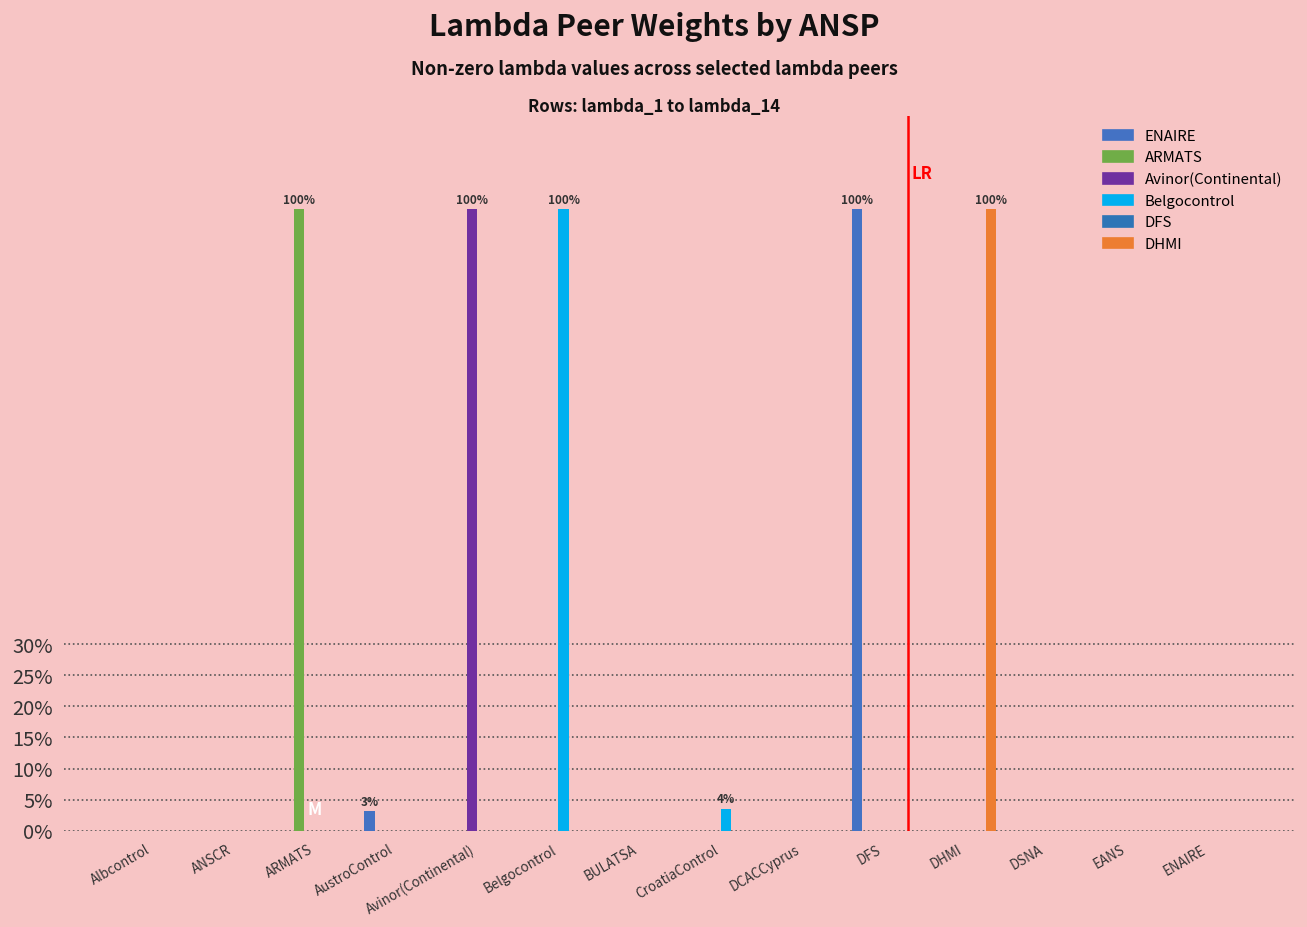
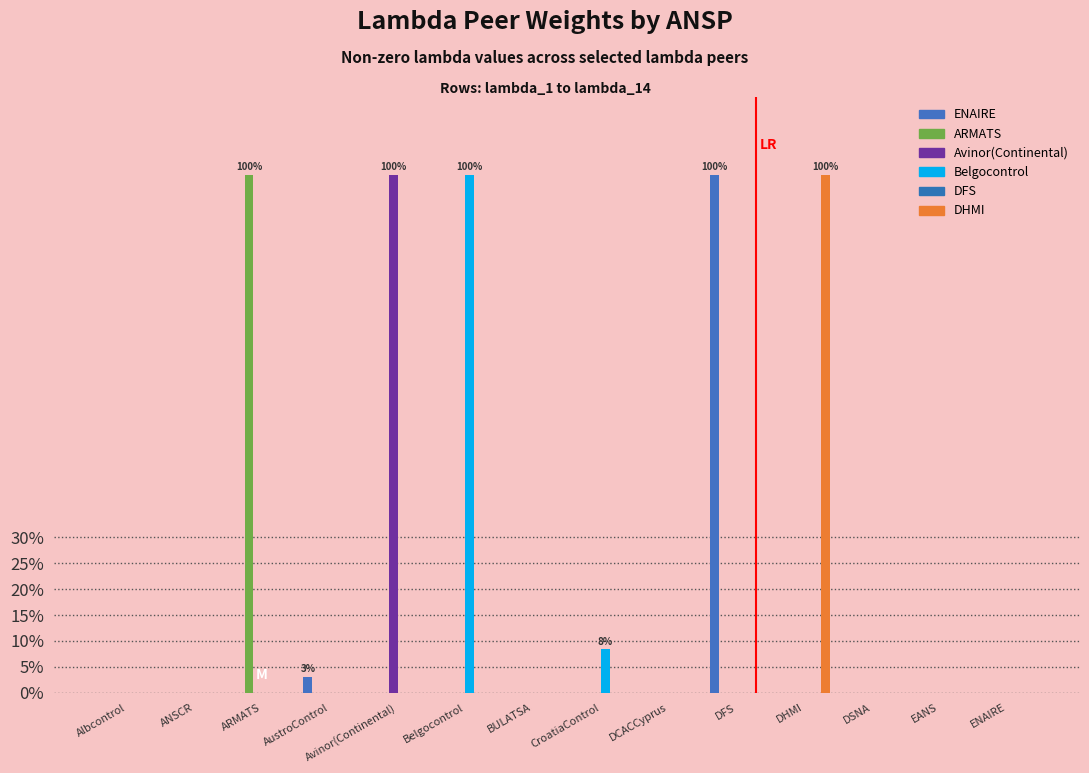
  {
    "ARMATS": {
      "ARMATS": "100%"
    },
    "Avinor(Continental)": {
      "Avinor(Continental)": "100%"
    },
    "Belgocontrol": {
      "Belgocontrol": "100%",
-     "CroatiaControl": "4%"
+     "CroatiaControl": "8%"
    },
    "DHMI": {
      "DHMI": "100%"
    }
  }
